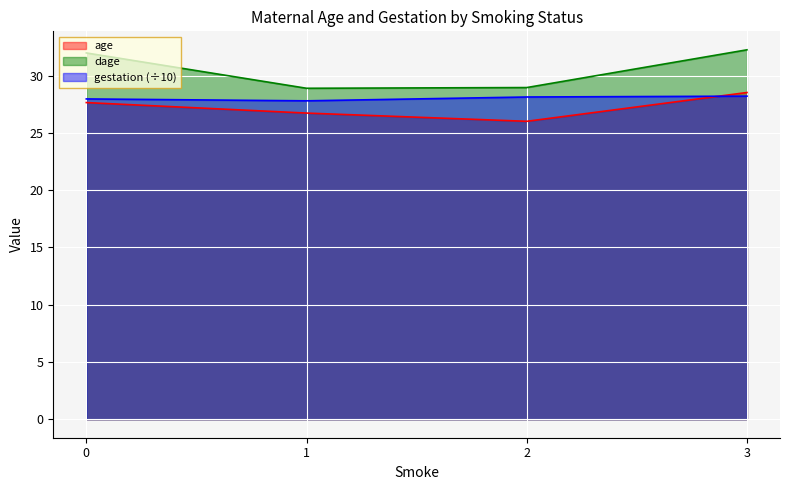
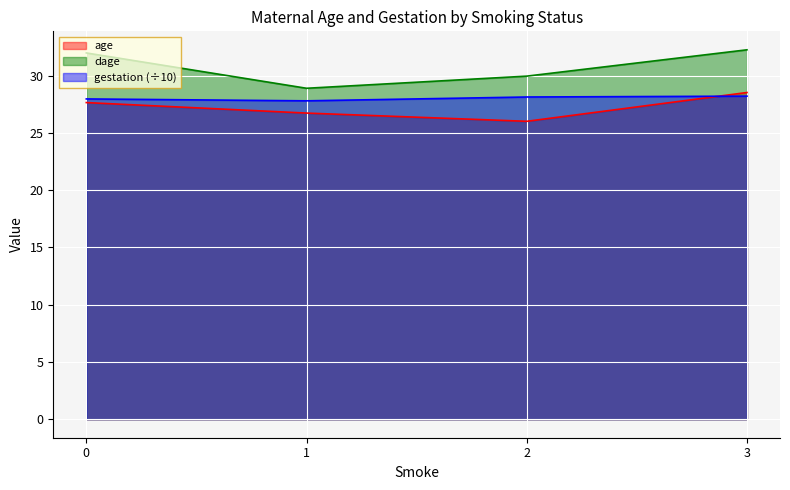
  {
    "age": {
      "0": 27.6,
      "1": 26.7,
      "2": 26.0,
      "3": 28.5
    },
    "dage": {
      "1": 28.9,
-     "2": 29.0,
+     "2": 30.0,
      "3": 32.3
    },
    "gestation (÷10)": {
      "0": 28.0,
      "1": 27.8,
      "2": 28.1,
      "3": 28.2
    }
  }
